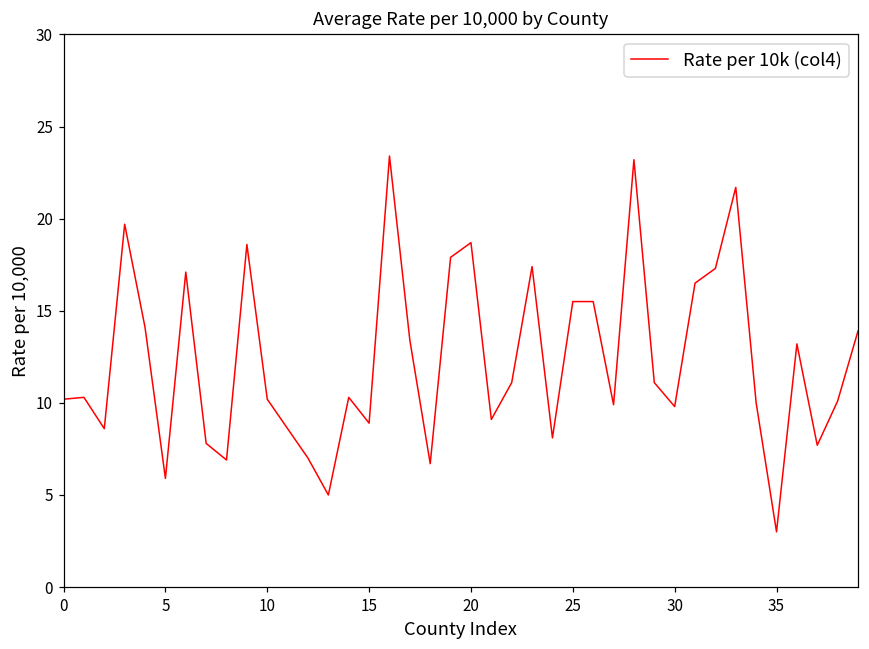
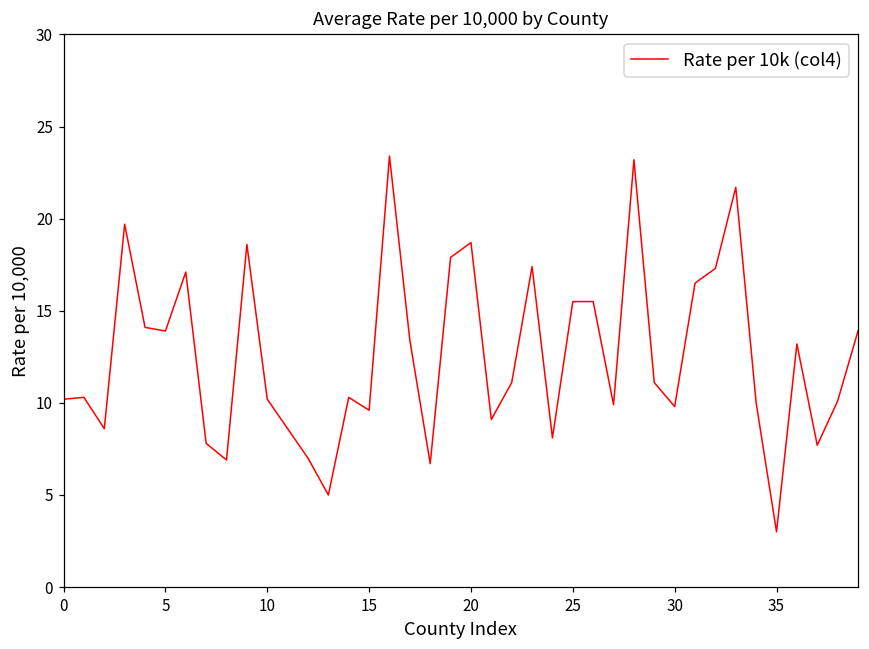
  {
    "0": 10.2,
-   "5": 5.9,
+   "5": 13.9,
    "10": 10.2,
-   "15": 8.9,
+   "15": 9.6,
    "20": 18.7,
    "25": 15.5,
    "30": 9.8,
    "35": 3.0
  }
